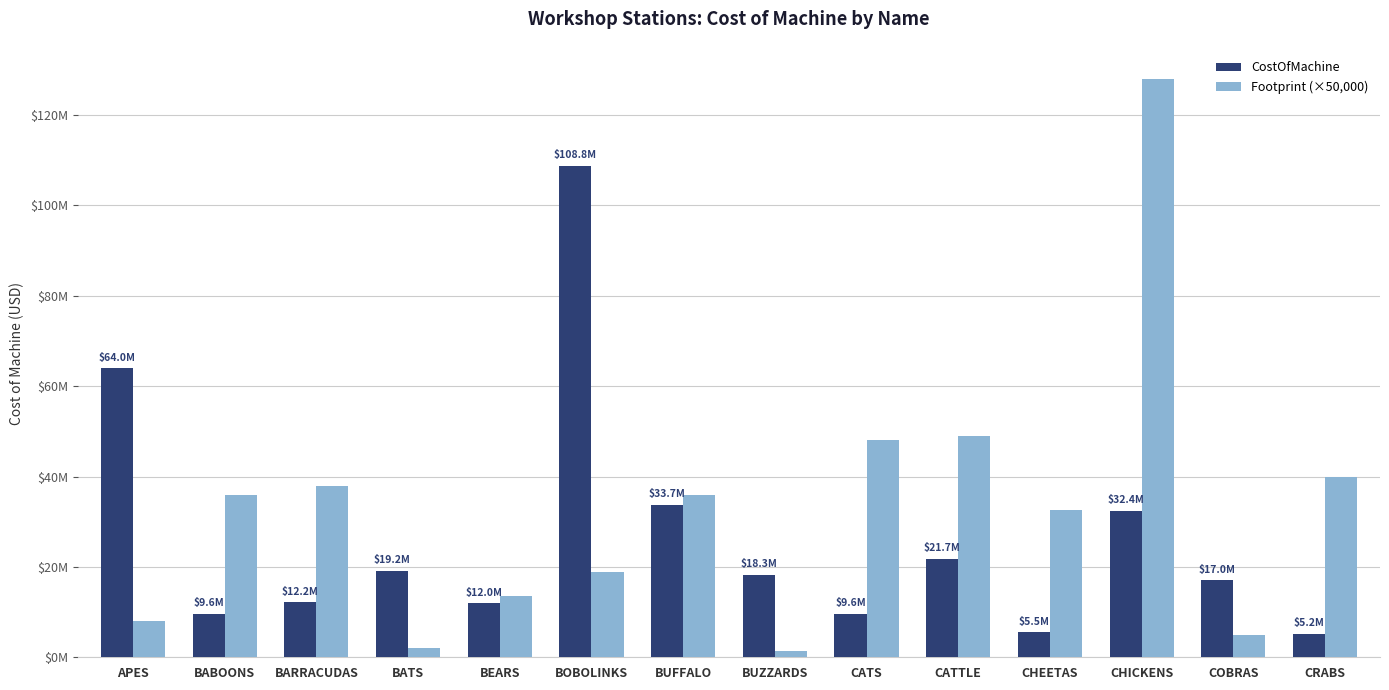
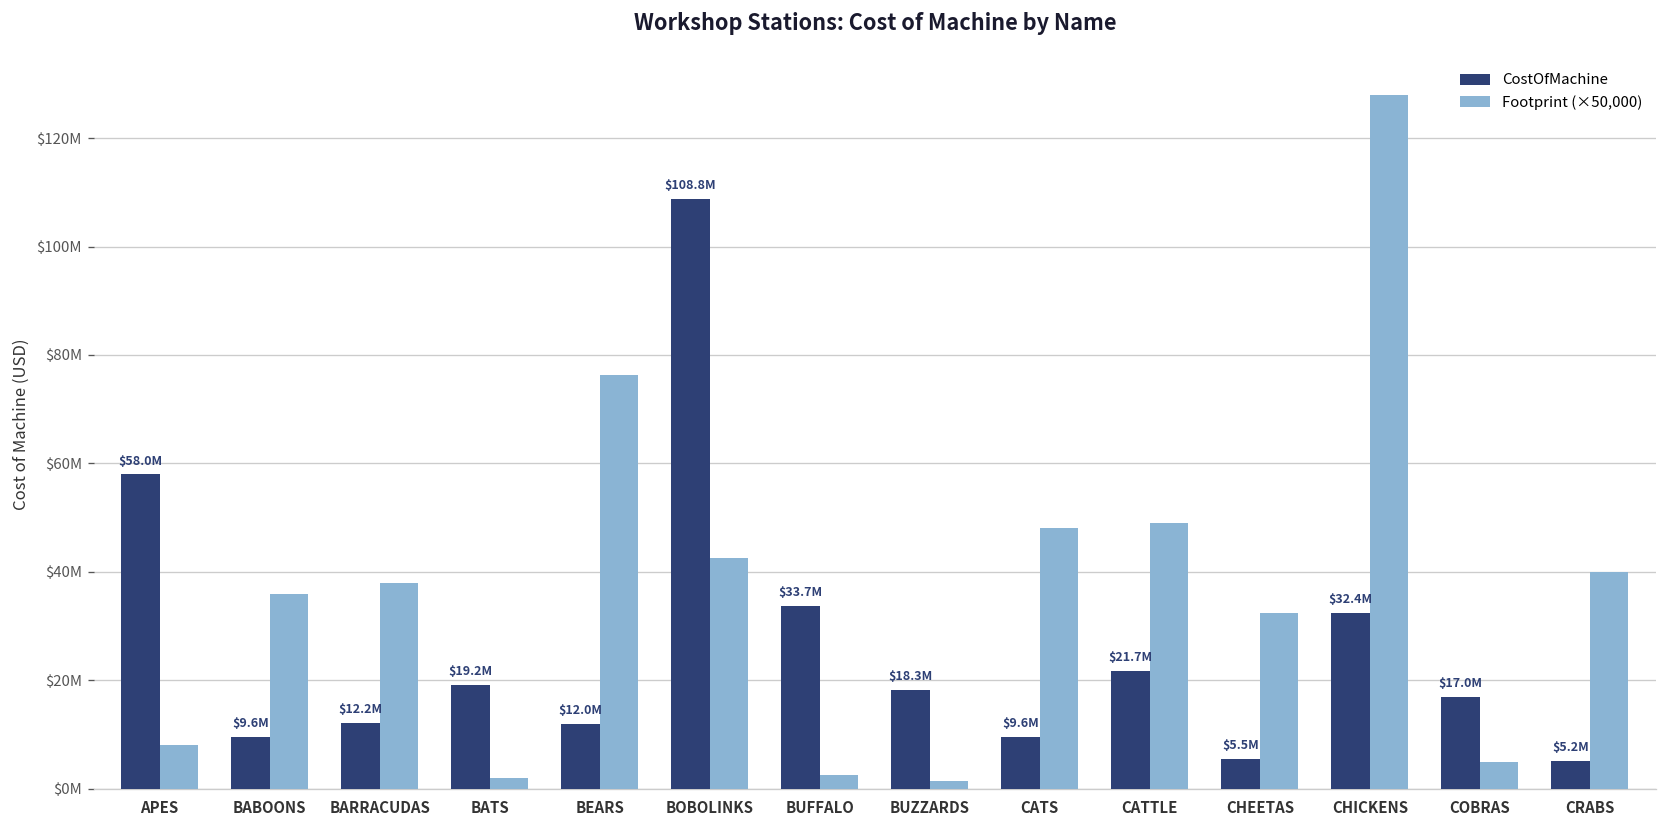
  {
    "CostOfMachine": {
-     "APES": "$64.0M",
+     "APES": "$58.0M",
      "BABOONS": "$9.6M",
      "BARRACUDAS": "$12.2M",
      "BATS": "$19.2M",
      "BEARS": "$12.0M",
      "BOBOLINKS": "$108.8M",
      "BUFFALO": "$33.7M",
      "BUZZARDS": "$18.3M",
      "CATS": "$9.6M",
      "CATTLE": "$21.7M",
      "CHEETAS": "$5.5M",
      "CHICKENS": "$32.4M",
      "COBRAS": "$17.0M",
      "CRABS": "$5.2M"
    },
    "Footprint (×50,000)": {
      "APES": "$8000000",
      "BABOONS": "$36000000",
      "BARRACUDAS": "$38000000",
      "BATS": "$2000000",
-     "BEARS": "$14000000",
-     "BOBOLINKS": "$19000000",
-     "BUFFALO": "$36000000",
+     "BEARS": "$76000000",
+     "BOBOLINKS": "$43000000",
+     "BUFFALO": "$3000000",
      "BUZZARDS": "$2000000",
      "CATS": "$48000000",
      "CATTLE": "$49000000",
      "CHEETAS": "$33000000",
      "CHICKENS": "$128000000",
      "COBRAS": "$5000000",
      "CRABS": "$40000000"
    }
  }
